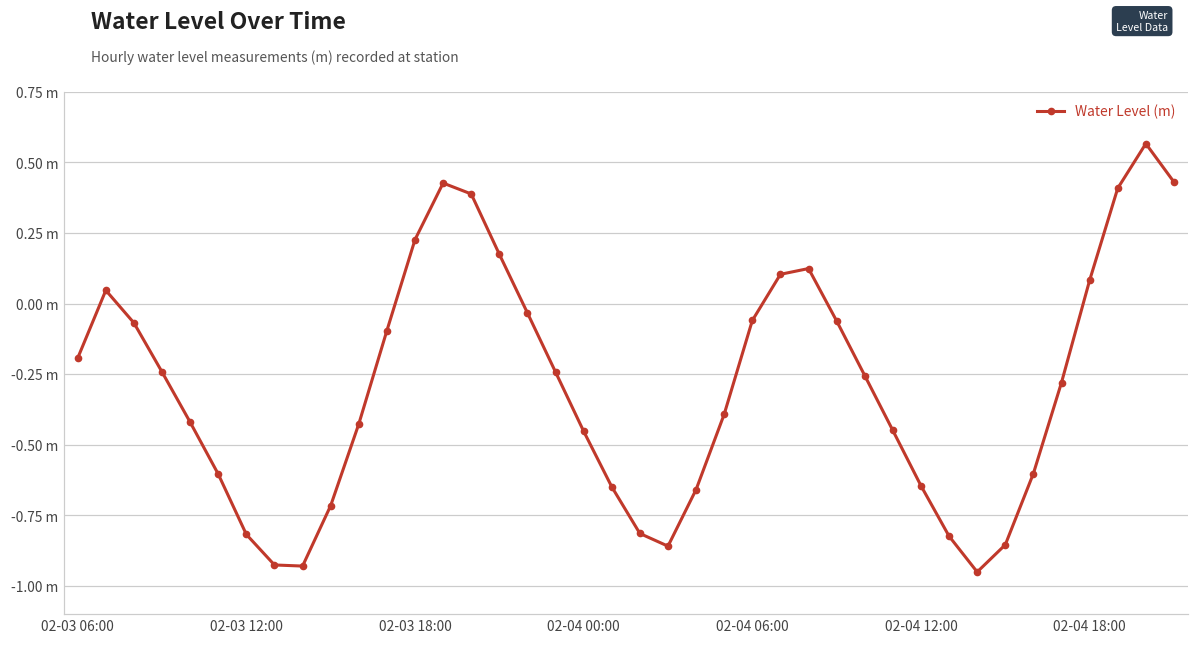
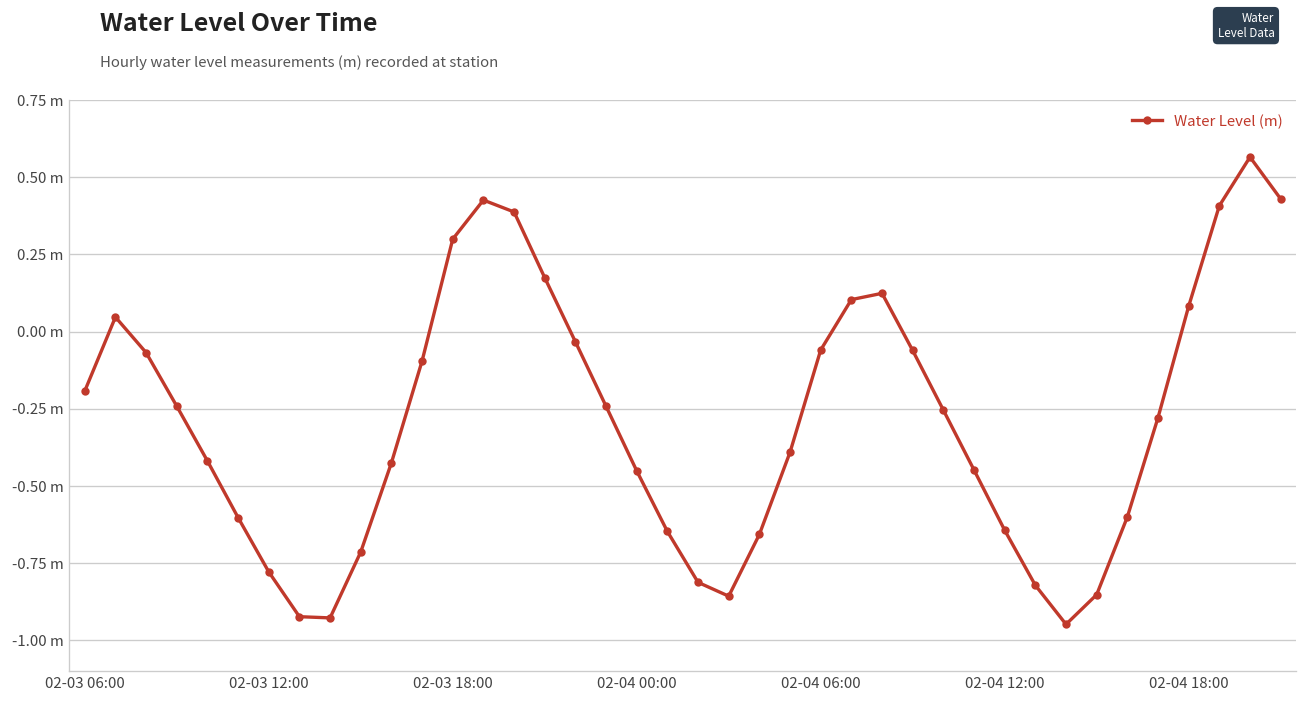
  {
    "02-03 06:00": "-0.19 m",
-   "02-03 12:00": "-0.82 m",
-   "02-03 18:00": "0.23 m",
+   "02-03 12:00": "-0.78 m",
+   "02-03 18:00": "0.30 m",
    "02-04 00:00": "-0.45 m",
    "02-04 06:00": "-0.06 m",
    "02-04 12:00": "-0.64 m",
    "02-04 18:00": "0.08 m"
  }
